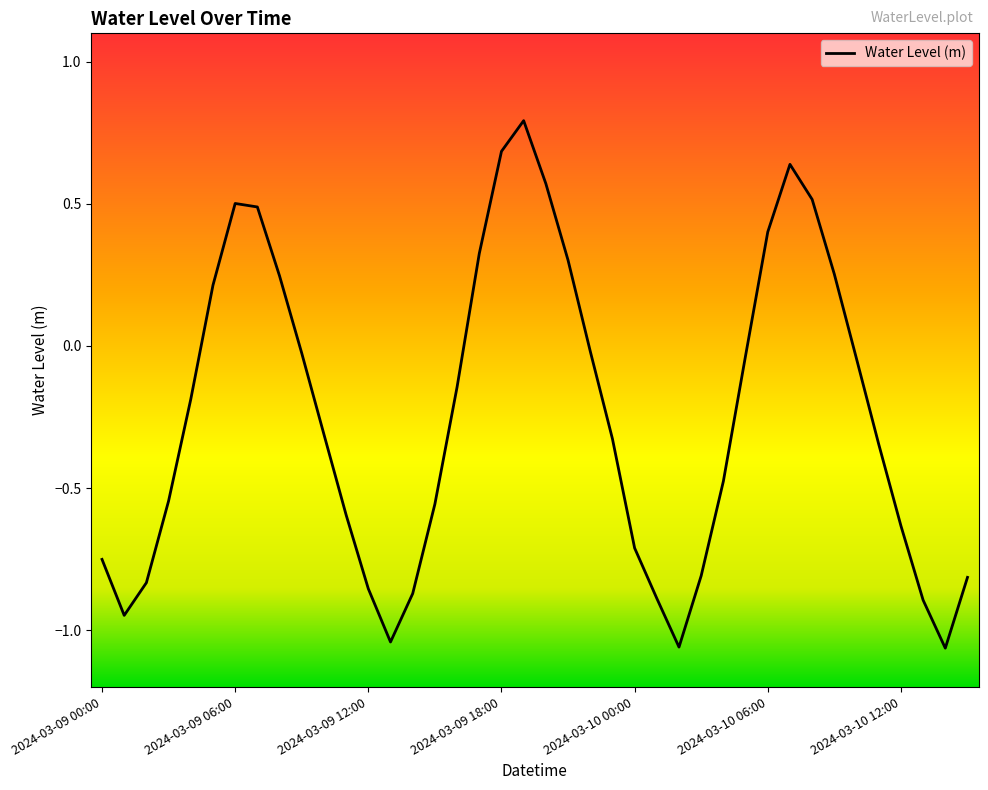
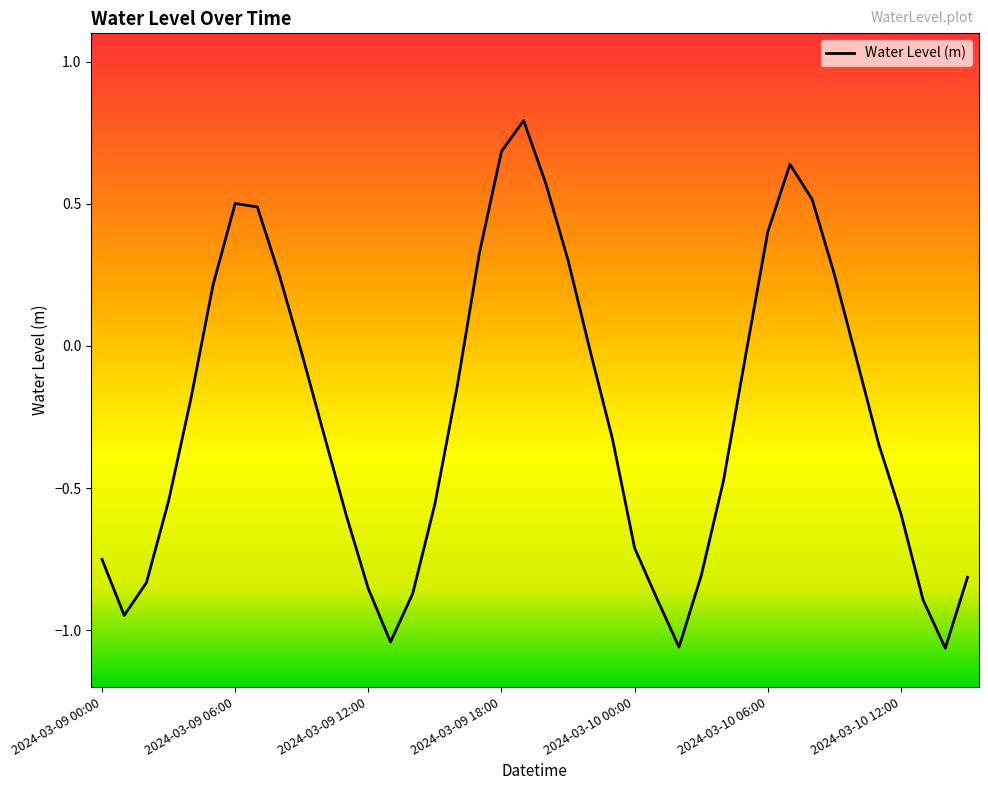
  {
    "2024-03-09 00:00": -0.75,
    "2024-03-09 06:00": 0.50,
    "2024-03-09 12:00": -0.85,
    "2024-03-09 18:00": 0.68,
    "2024-03-10 00:00": -0.71,
    "2024-03-10 06:00": 0.40,
-   "2024-03-10 12:00": -0.63
+   "2024-03-10 12:00": -0.59
  }
